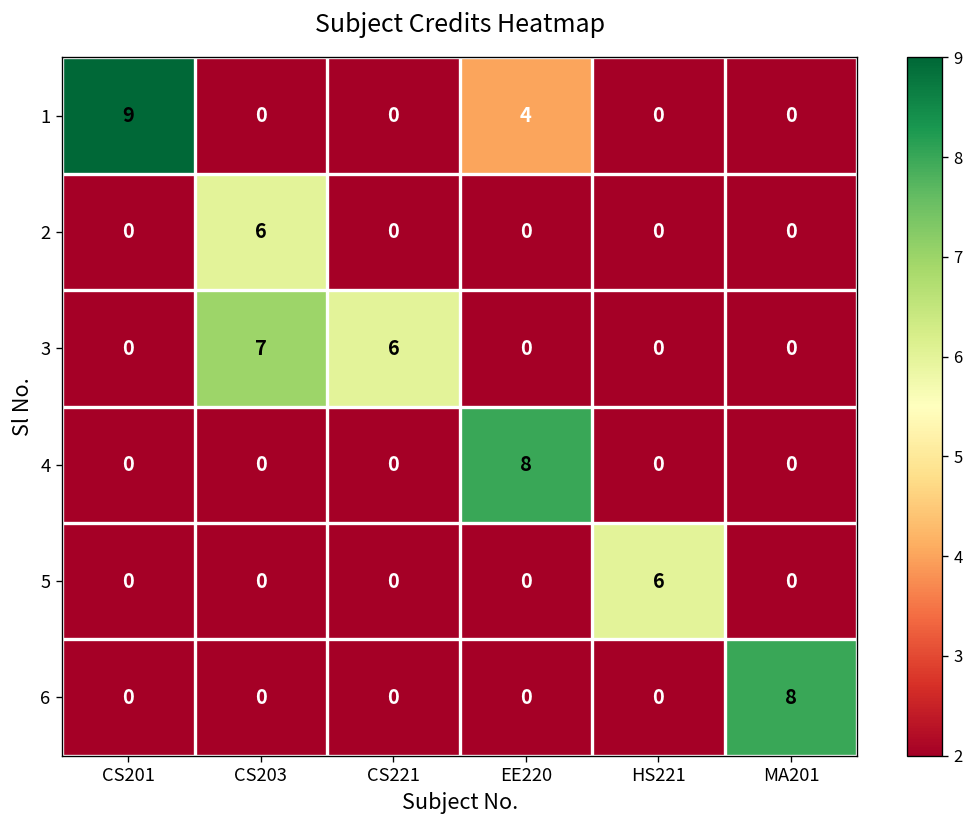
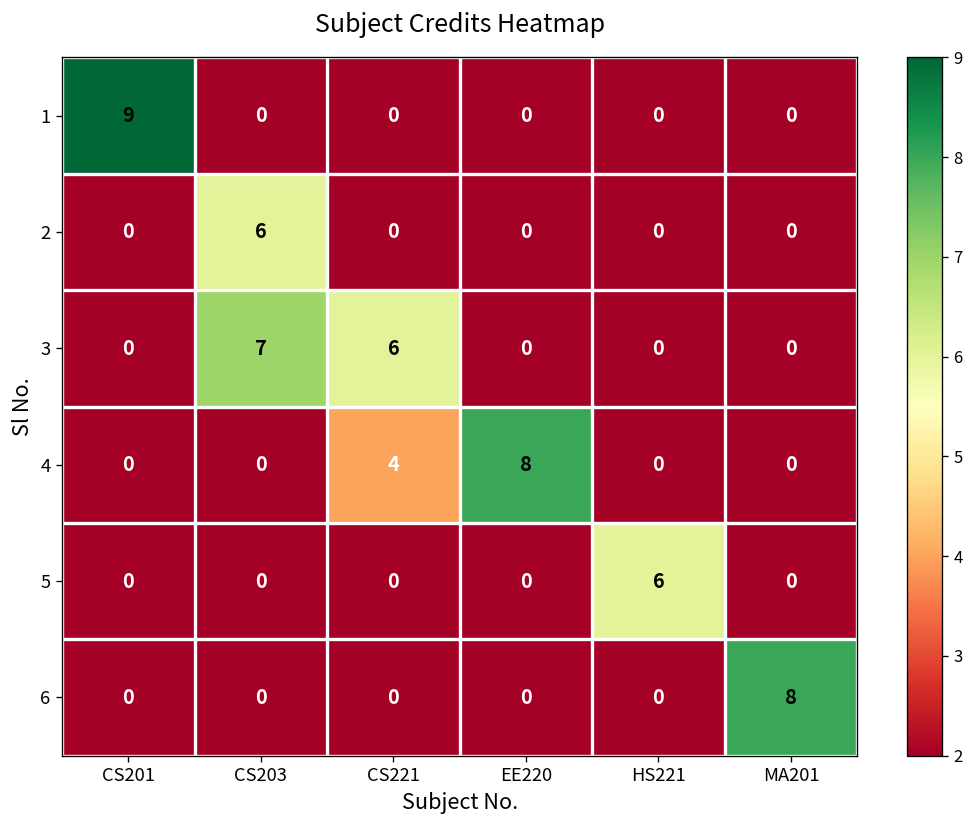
  {
    "1": {
      "CS201": 9,
      "CS203": 0,
      "CS221": 0,
-     "EE220": 4,
+     "EE220": 0,
      "HS221": 0,
      "MA201": 0
    },
    "2": {
      "CS201": 0,
      "CS203": 6,
      "CS221": 0,
      "EE220": 0,
      "HS221": 0,
      "MA201": 0
    },
    "3": {
      "CS201": 0,
      "CS203": 7,
      "CS221": 6,
      "EE220": 0,
      "HS221": 0,
      "MA201": 0
    },
    "4": {
      "CS201": 0,
      "CS203": 0,
-     "CS221": 0,
+     "CS221": 4,
      "EE220": 8,
      "HS221": 0,
      "MA201": 0
    },
    "5": {
      "CS201": 0,
      "CS203": 0,
      "CS221": 0,
      "EE220": 0,
      "HS221": 6,
      "MA201": 0
    },
    "6": {
      "CS201": 0,
      "CS203": 0,
      "CS221": 0,
      "EE220": 0,
      "HS221": 0,
      "MA201": 8
    }
  }
